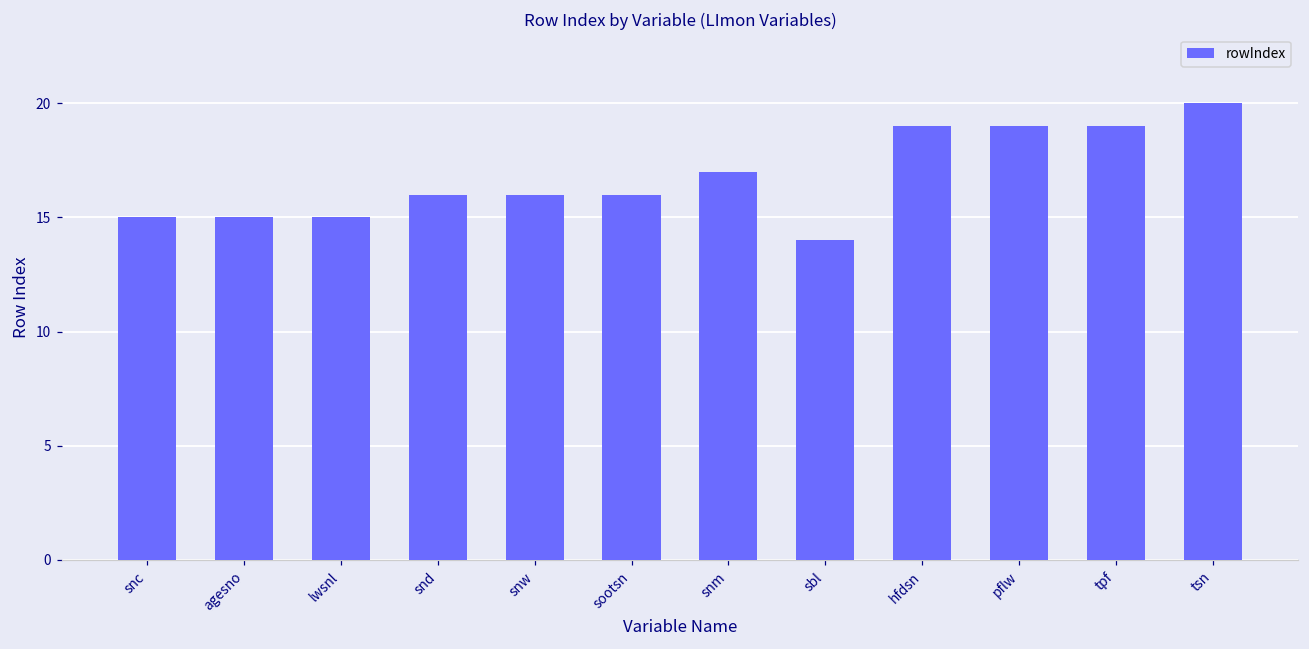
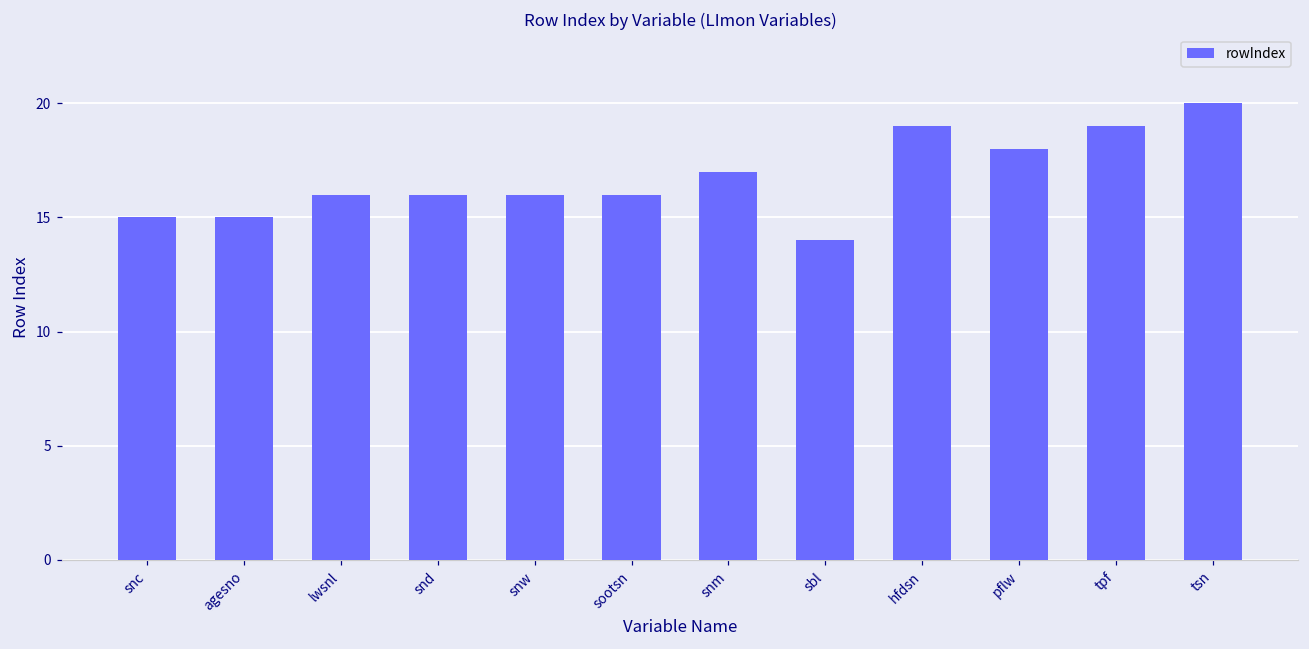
  {
    "snc": 15,
    "agesno": 15,
-   "lwsnl": 15,
+   "lwsnl": 16,
    "snd": 16,
    "snw": 16,
    "sootsn": 16,
    "snm": 17,
    "sbl": 14,
    "hfdsn": 19,
-   "pflw": 19,
+   "pflw": 18,
    "tpf": 19,
    "tsn": 20
  }
